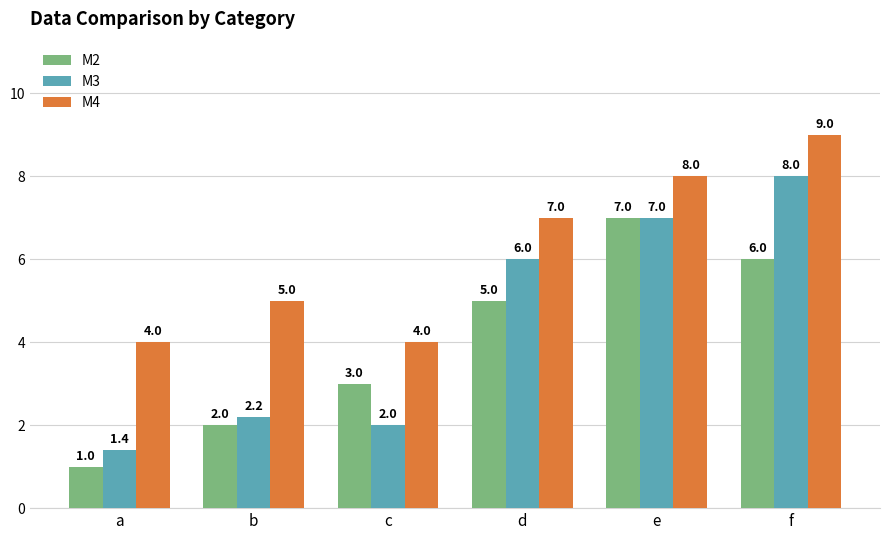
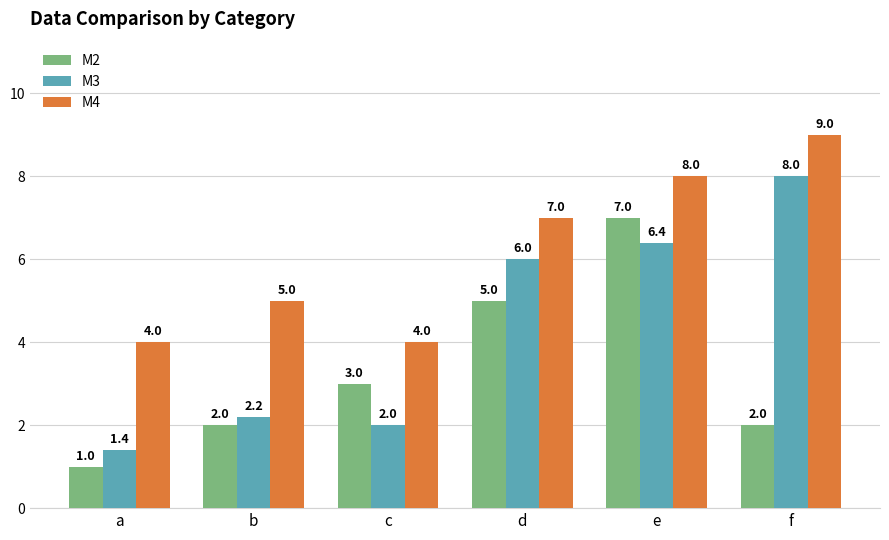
  {
    "M2": {
      "a": 1.0,
      "b": 2.0,
      "c": 3.0,
      "d": 5.0,
      "e": 7.0,
-     "f": 6.0
+     "f": 2.0
    },
    "M3": {
      "a": 1.4,
      "b": 2.2,
      "c": 2.0,
      "d": 6.0,
-     "e": 7.0,
+     "e": 6.4,
      "f": 8.0
    },
    "M4": {
      "a": 4.0,
      "b": 5.0,
      "c": 4.0,
      "d": 7.0,
      "e": 8.0,
      "f": 9.0
    }
  }
